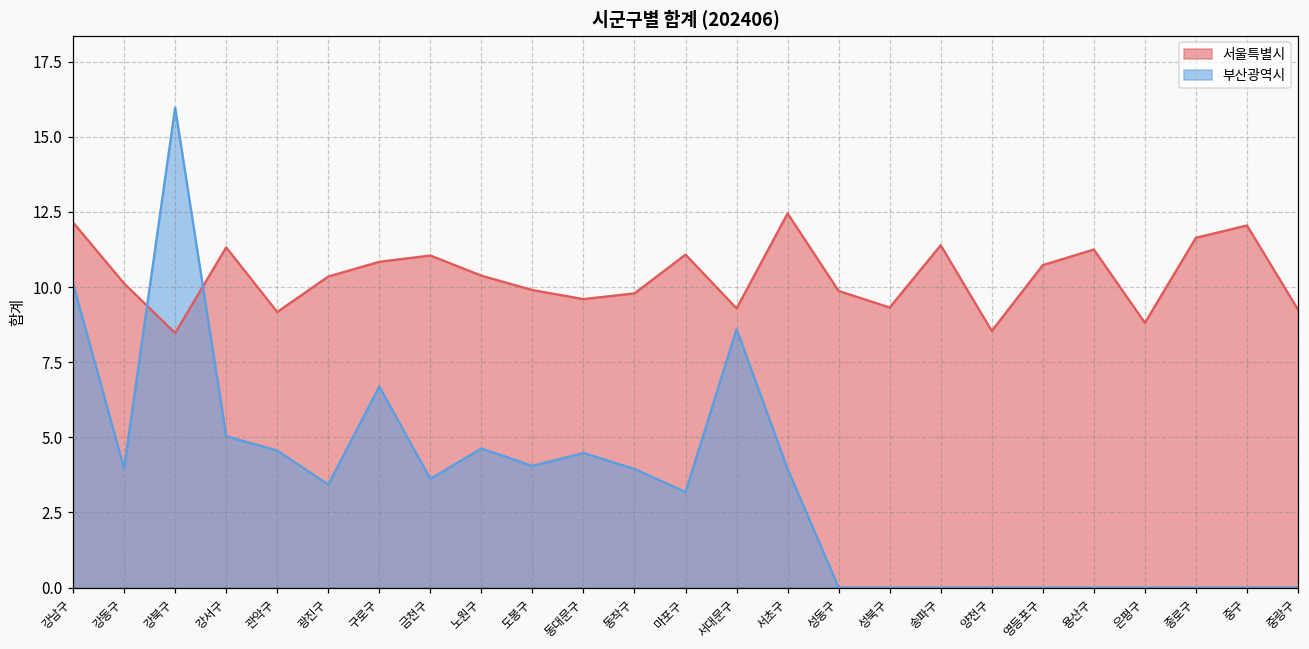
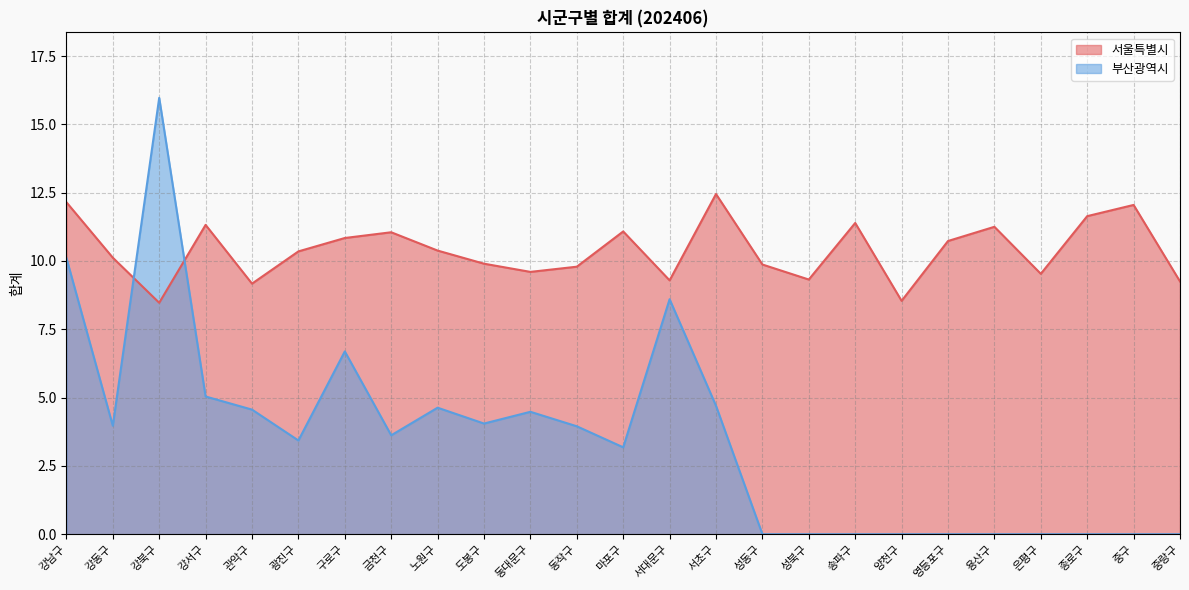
  {
    "서울특별시": {
      "강남구": 12.2,
      "강동구": 10.1,
      "강북구": 8.5,
      "강서구": 11.3,
      "관악구": 9.2,
      "광진구": 10.4,
      "구로구": 10.8,
      "금천구": 11.1,
      "노원구": 10.4,
      "도봉구": 9.9,
      "동대문구": 9.6,
      "동작구": 9.8,
      "마포구": 11.1,
      "서대문구": 9.3,
      "서초구": 12.5,
      "성동구": 9.9,
      "성북구": 9.3,
      "송파구": 11.4,
      "양천구": 8.5,
      "영등포구": 10.7,
      "용산구": 11.3,
-     "은평구": 8.8,
+     "은평구": 9.5,
      "종로구": 11.6,
      "중구": 12.1,
      "중랑구": 9.3
    },
    "부산광역시": {
      "강남구": 10.1,
      "강동구": 4.0,
      "강북구": 16.0,
      "강서구": 5.0,
      "관악구": 4.6,
      "광진구": 3.4,
      "구로구": 6.7,
      "금천구": 3.6,
      "노원구": 4.6,
      "도봉구": 4.1,
      "동대문구": 4.5,
      "동작구": 4.0,
      "마포구": 3.2,
      "서대문구": 8.6,
-     "서초구": 4.0,
+     "서초구": 4.7,
      "성동구": 0.0,
      "성북구": 0.0,
      "송파구": 0.0,
      "양천구": 0.0,
      "영등포구": 0.0,
      "용산구": 0.0,
      "은평구": 0.0,
      "종로구": 0.0,
      "중구": 0.0,
      "중랑구": 0.0
    }
  }
